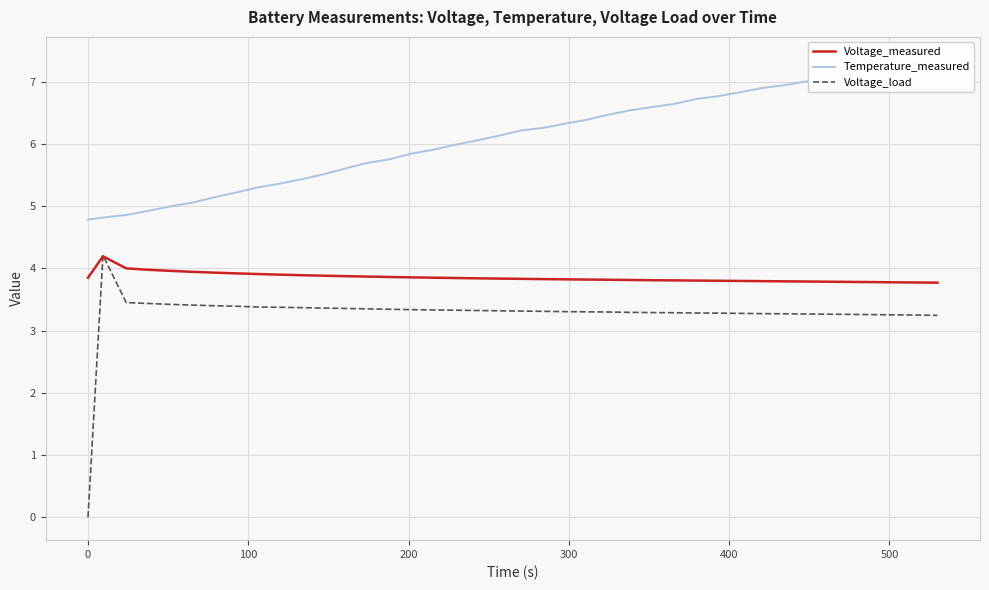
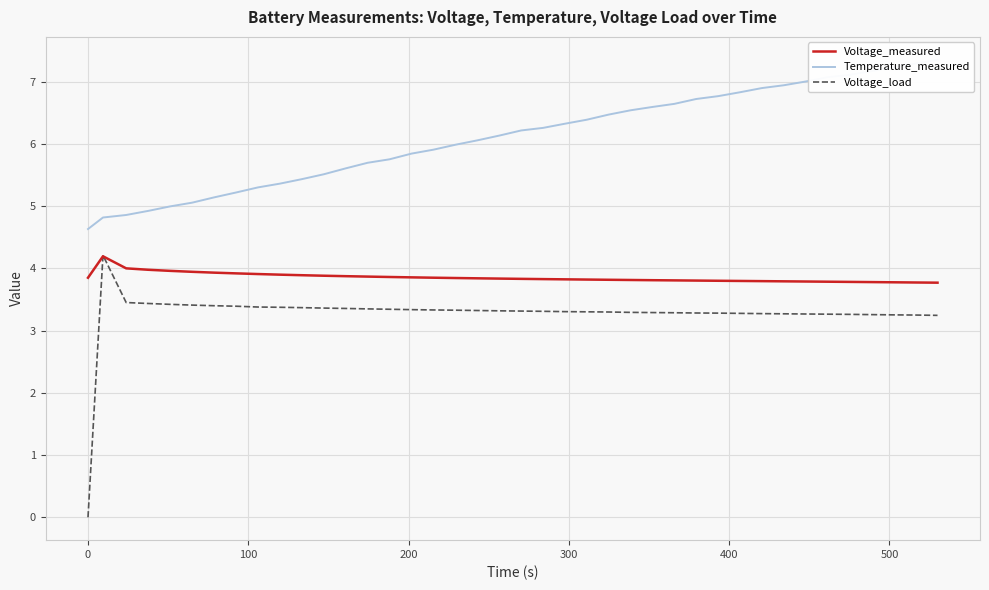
  {
    "Voltage_measured": {
      "0": 3.9
    },
    "Temperature_measured": {
-     "0": 4.8
+     "0": 4.6
    },
    "Voltage_load": {
      "0": 0.0
    }
  }
